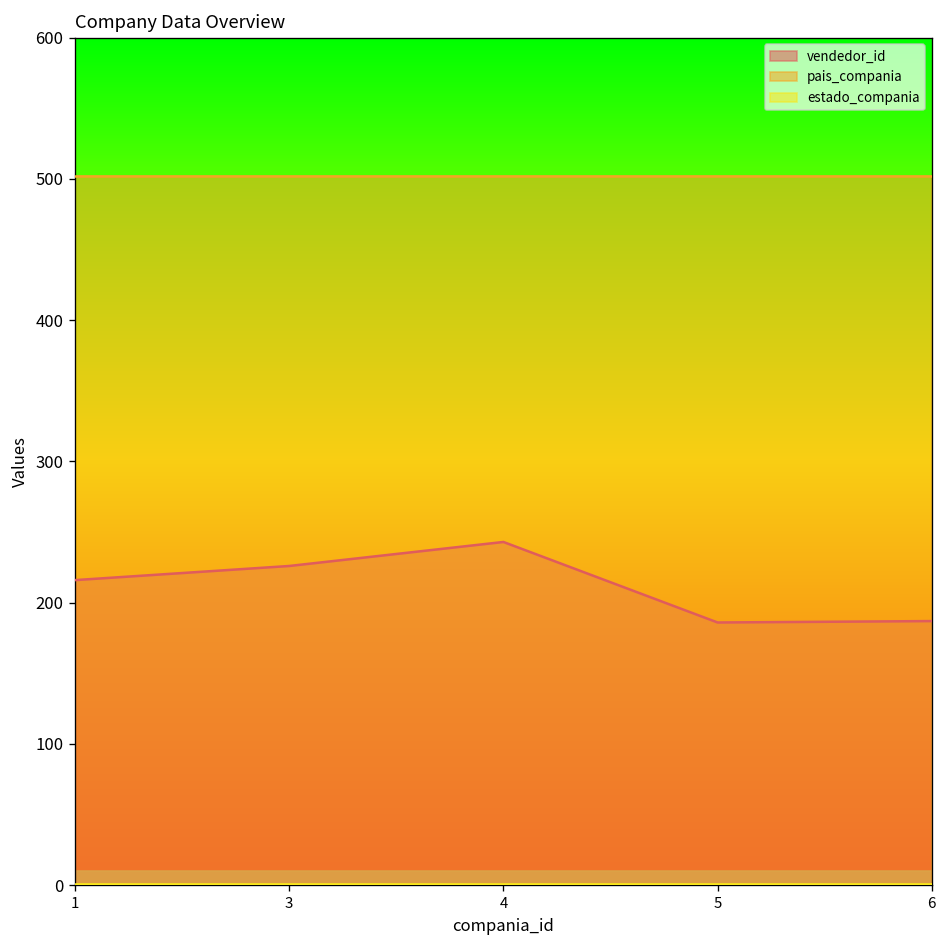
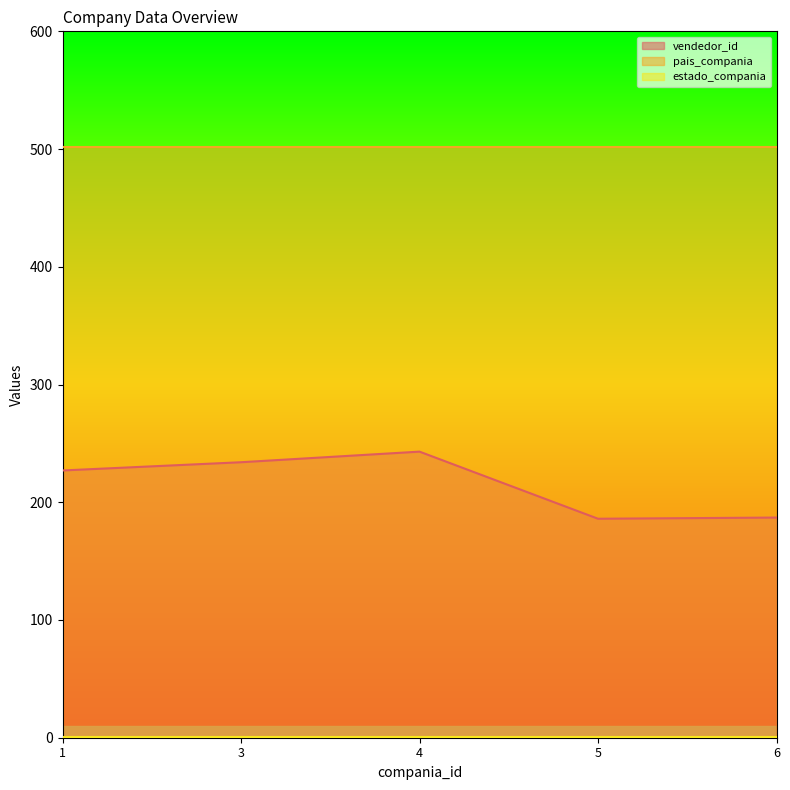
  {
    "vendedor_id": {
-     "1": 216,
-     "3": 226,
+     "1": 227,
+     "3": 234,
      "4": 243,
      "5": 186,
      "6": 187
    }
  }
